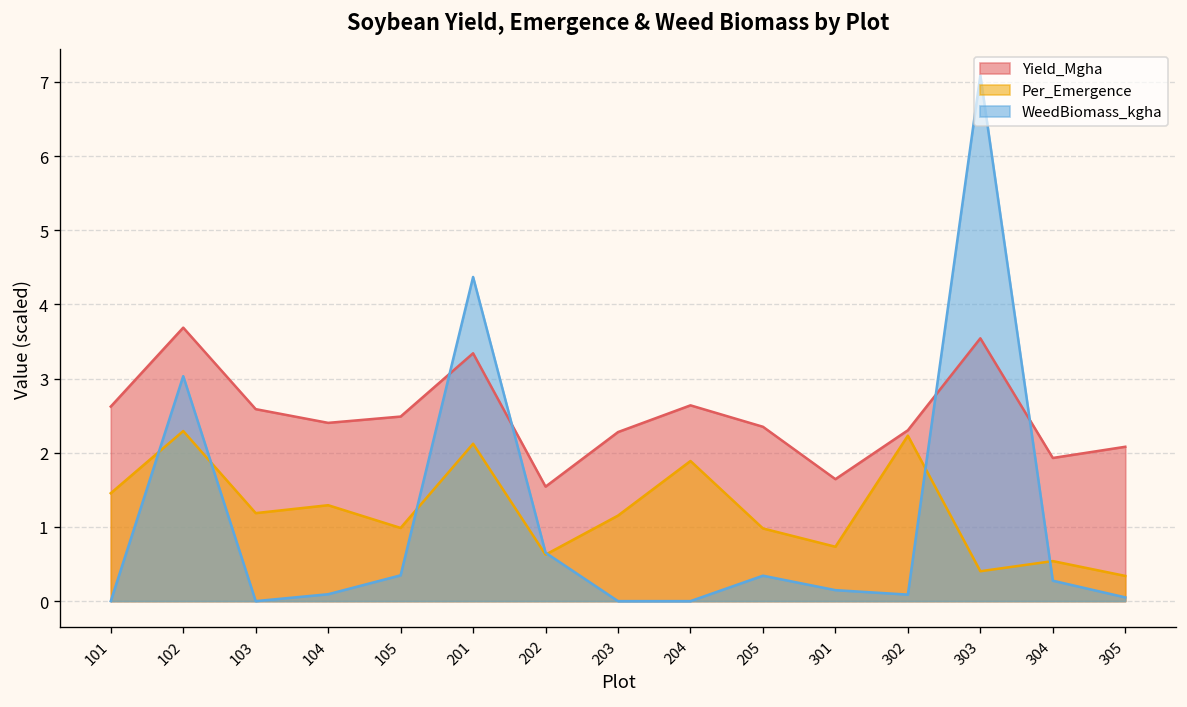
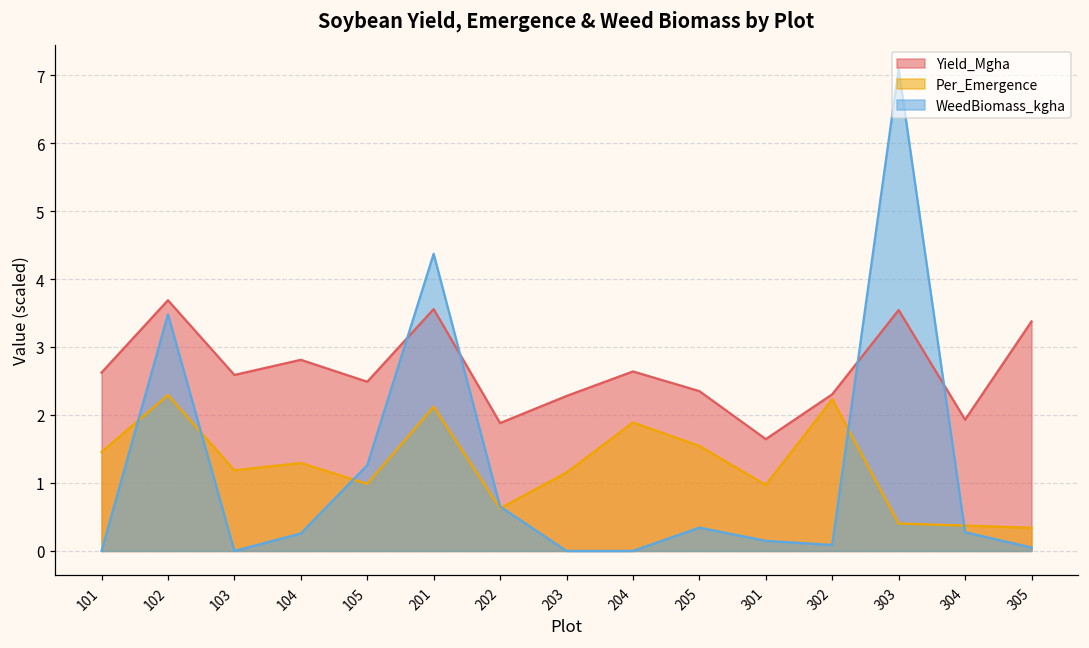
  {
    "Yield_Mgha": {
      "101": 2.6,
      "102": 3.7,
      "103": 2.6,
-     "104": 2.4,
+     "104": 2.8,
      "105": 2.5,
-     "201": 3.3,
-     "202": 1.5,
+     "201": 3.6,
+     "202": 1.9,
      "203": 2.3,
      "204": 2.6,
      "205": 2.4,
      "301": 1.6,
      "302": 2.3,
      "303": 3.5,
      "304": 1.9,
-     "305": 2.1
+     "305": 3.4
    },
    "Per_Emergence": {
      "101": 1.5,
      "102": 2.3,
      "103": 1.2,
      "104": 1.3,
      "105": 1.0,
      "201": 2.1,
      "203": 1.2,
      "204": 1.9,
-     "205": 1.0,
-     "301": 0.7,
+     "205": 1.5,
+     "301": 1.0,
      "302": 2.2,
      "303": 0.4,
-     "304": 0.5,
+     "304": 0.4,
      "305": 0.3
    },
    "WeedBiomass_kgha": {
      "101": 0.0,
-     "102": 3.0,
+     "102": 3.5,
      "103": 0.0,
-     "104": 0.1,
-     "105": 0.3,
+     "104": 0.3,
+     "105": 1.3,
      "201": 4.4,
      "203": 0.0,
      "204": 0.0,
      "205": 0.3,
      "301": 0.1,
      "302": 0.1,
      "304": 0.3,
      "305": 0.1
    }
  }
